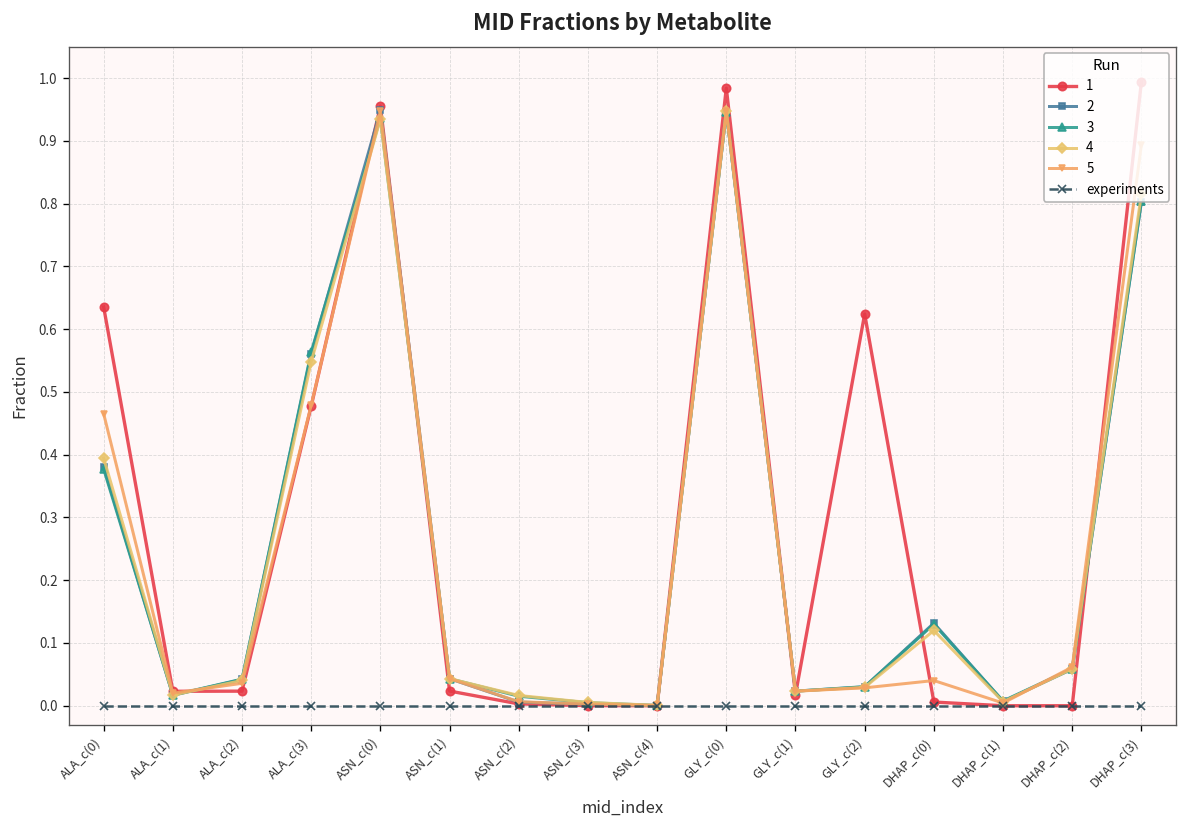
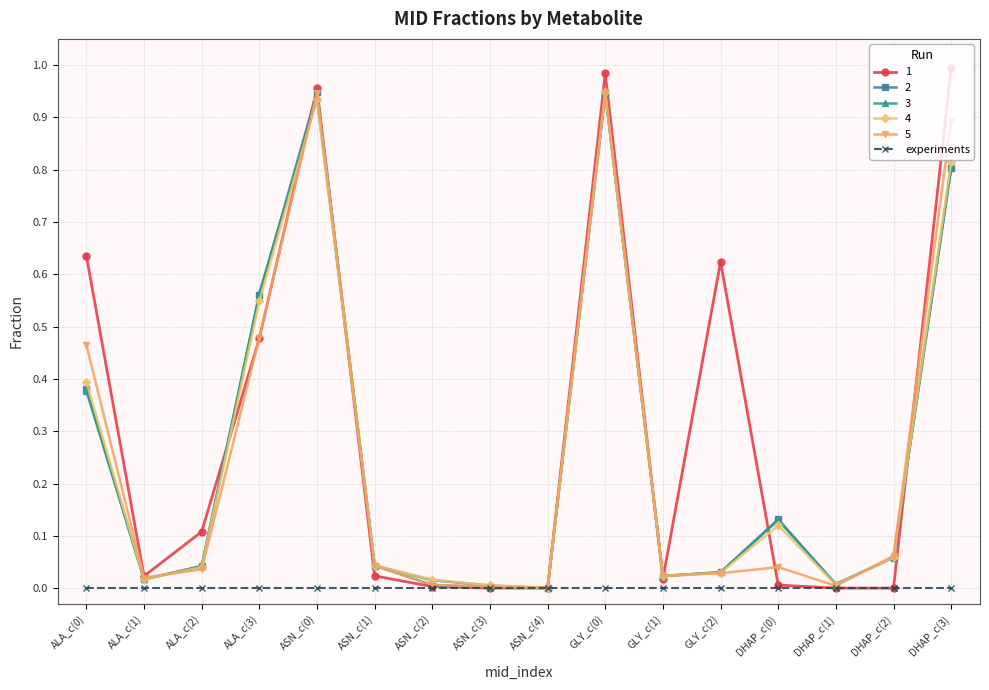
  {
    "1": {
      "ALA_c(0)": 0.64,
-     "ALA_c(2)": 0.02,
+     "ALA_c(2)": 0.11,
      "ASN_c(0)": 0.96,
      "ASN_c(1)": 0.02,
      "GLY_c(0)": 0.98,
      "GLY_c(1)": 0.02,
      "GLY_c(2)": 0.62,
      "DHAP_c(0)": 0.01
    },
    "experiments": {
      "ALA_c(0)": 0.00,
      "ALA_c(1)": 0.00,
      "ALA_c(2)": 0.00,
      "ALA_c(3)": 0.00,
      "ASN_c(0)": 0.00,
      "ASN_c(1)": 0.00,
      "GLY_c(0)": 0.00,
      "GLY_c(1)": 0.00,
      "GLY_c(2)": 0.00,
      "DHAP_c(0)": 0.00,
      "DHAP_c(3)": 0.00
    }
  }
